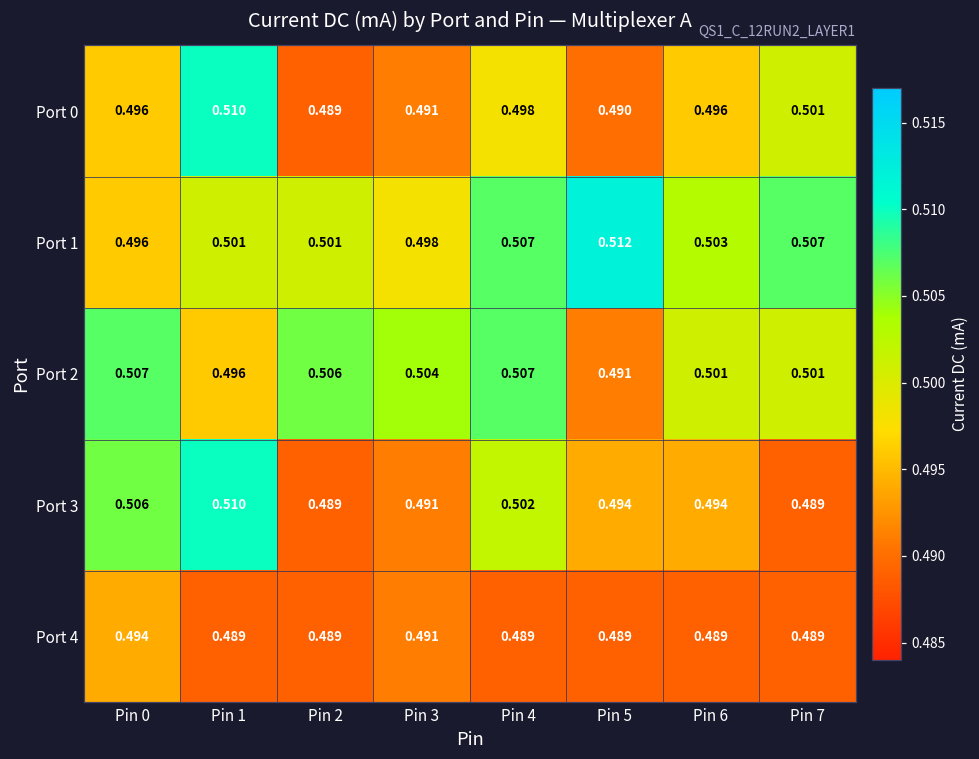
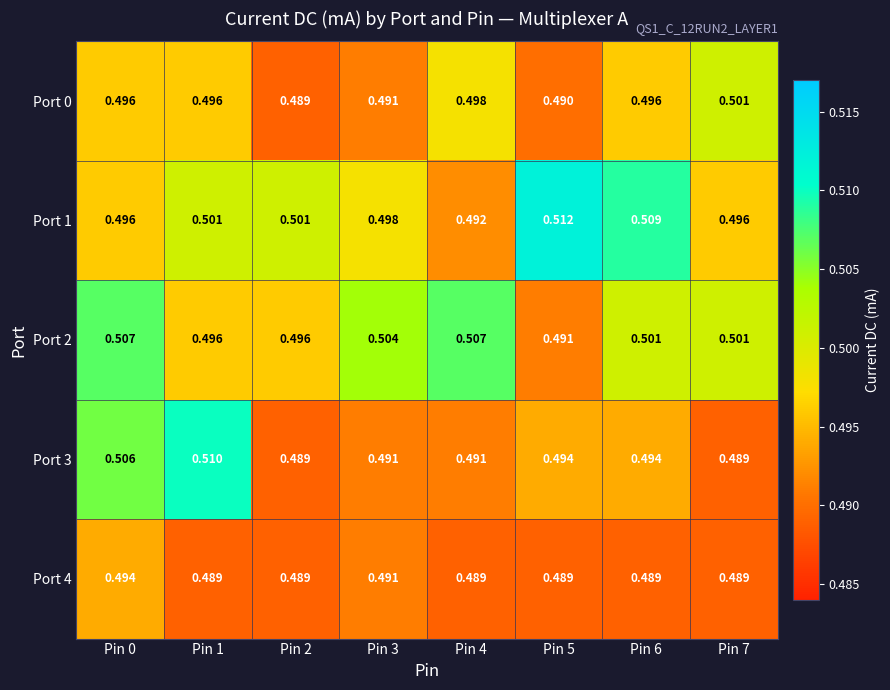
  {
    "Port 0": {
      "Pin 0": 0.496,
-     "Pin 1": 0.510,
+     "Pin 1": 0.496,
      "Pin 2": 0.489,
      "Pin 3": 0.491,
      "Pin 4": 0.498,
      "Pin 5": 0.490,
      "Pin 6": 0.496,
      "Pin 7": 0.501
    },
    "Port 1": {
      "Pin 0": 0.496,
      "Pin 1": 0.501,
      "Pin 2": 0.501,
      "Pin 3": 0.498,
-     "Pin 4": 0.507,
+     "Pin 4": 0.492,
      "Pin 5": 0.512,
-     "Pin 6": 0.503,
-     "Pin 7": 0.507
+     "Pin 6": 0.509,
+     "Pin 7": 0.496
    },
    "Port 2": {
      "Pin 0": 0.507,
      "Pin 1": 0.496,
-     "Pin 2": 0.506,
+     "Pin 2": 0.496,
      "Pin 3": 0.504,
      "Pin 4": 0.507,
      "Pin 5": 0.491,
      "Pin 6": 0.501,
      "Pin 7": 0.501
    },
    "Port 3": {
      "Pin 0": 0.506,
      "Pin 1": 0.510,
      "Pin 2": 0.489,
      "Pin 3": 0.491,
-     "Pin 4": 0.502,
+     "Pin 4": 0.491,
      "Pin 5": 0.494,
      "Pin 6": 0.494,
      "Pin 7": 0.489
    },
    "Port 4": {
      "Pin 0": 0.494,
      "Pin 1": 0.489,
      "Pin 2": 0.489,
      "Pin 3": 0.491,
      "Pin 4": 0.489,
      "Pin 5": 0.489,
      "Pin 6": 0.489,
      "Pin 7": 0.489
    }
  }
